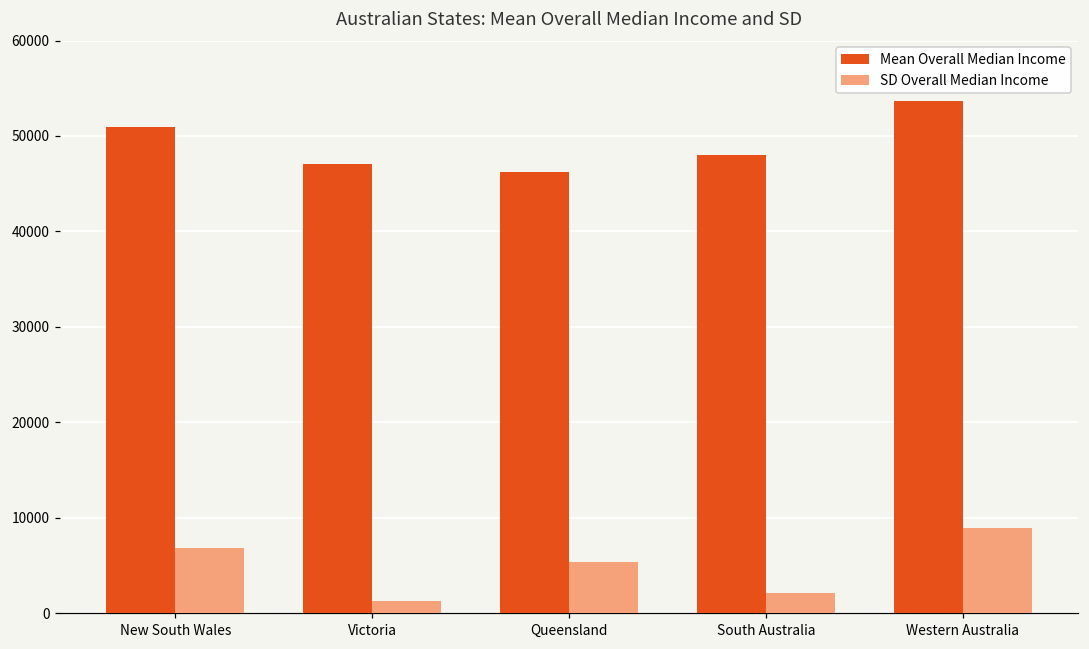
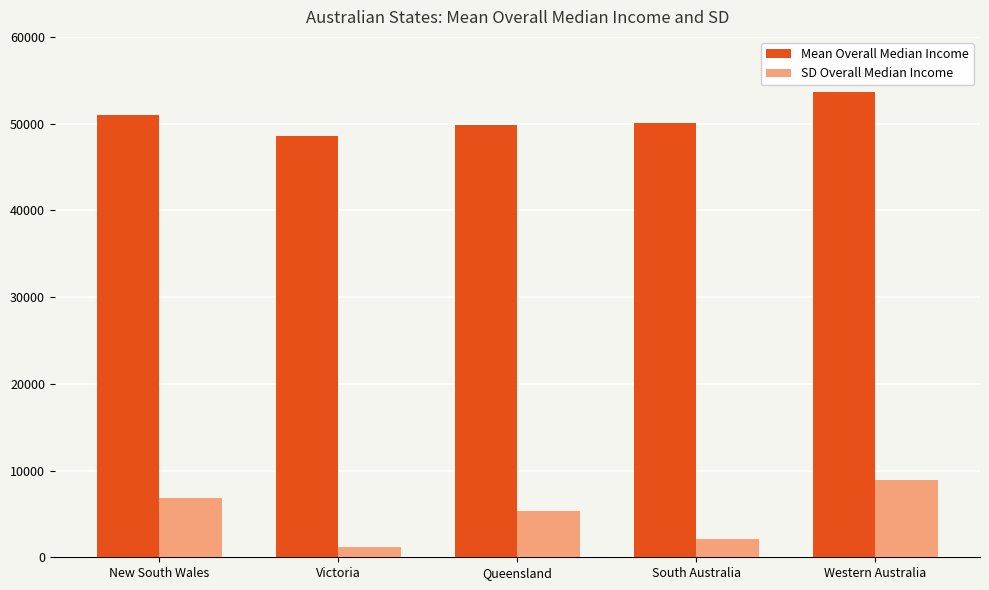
  {
    "Mean Overall Median Income": {
      "New South Wales": 51000,
-     "Victoria": 47000,
-     "Queensland": 46000,
-     "South Australia": 48000,
+     "Victoria": 49000,
+     "Queensland": 50000,
+     "South Australia": 50000,
      "Western Australia": 54000
    },
    "SD Overall Median Income": {
      "New South Wales": 7000,
      "Victoria": 1000,
      "Queensland": 5000,
      "South Australia": 2000,
      "Western Australia": 9000
    }
  }
